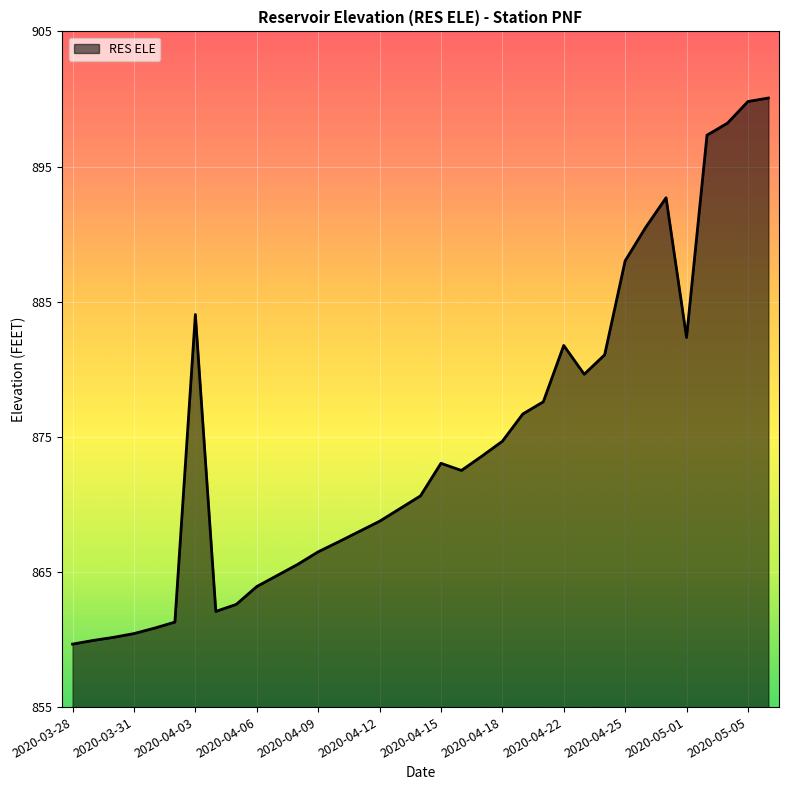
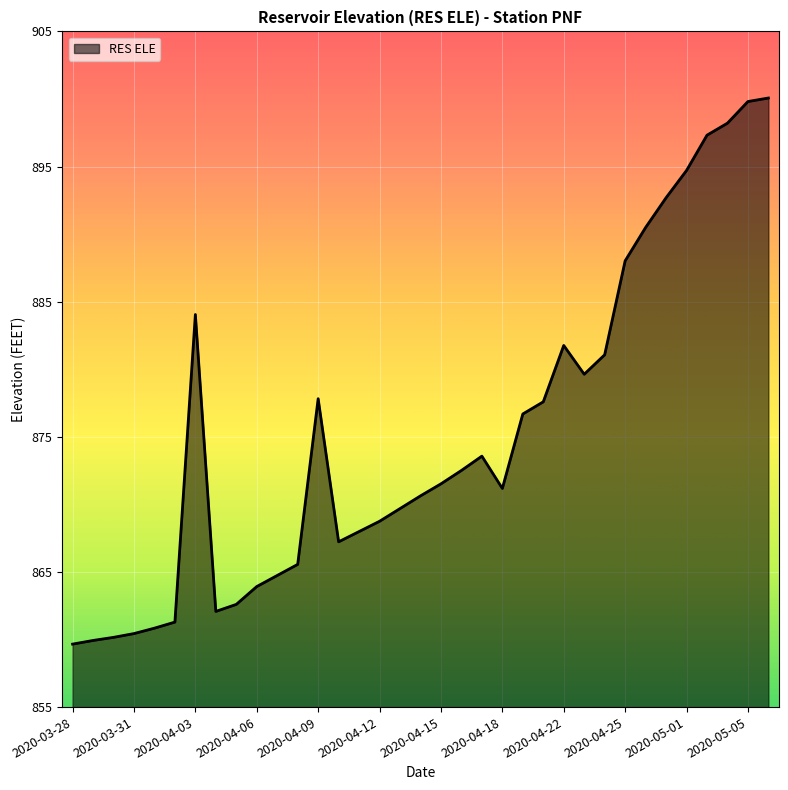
  {
    "2020-03-28": 859.7,
    "2020-03-31": 860.4,
    "2020-04-03": 884.1,
    "2020-04-06": 863.9,
-   "2020-04-09": 866.5,
+   "2020-04-09": 877.8,
    "2020-04-12": 868.8,
-   "2020-04-15": 873.0,
-   "2020-04-18": 874.7,
+   "2020-04-15": 871.5,
+   "2020-04-18": 871.2,
    "2020-04-22": 881.8,
    "2020-04-25": 888.0,
-   "2020-05-01": 882.4,
+   "2020-05-01": 894.7,
    "2020-05-05": 899.8
  }
